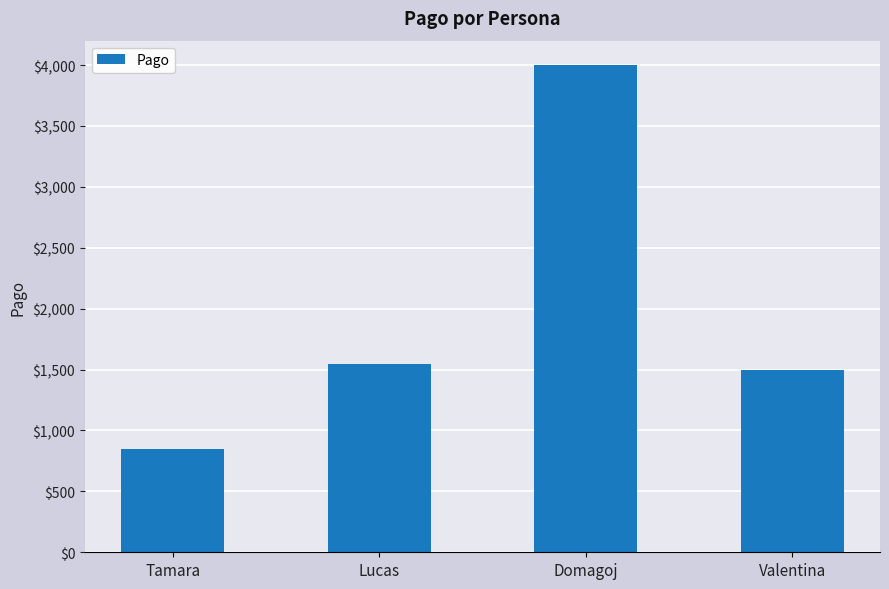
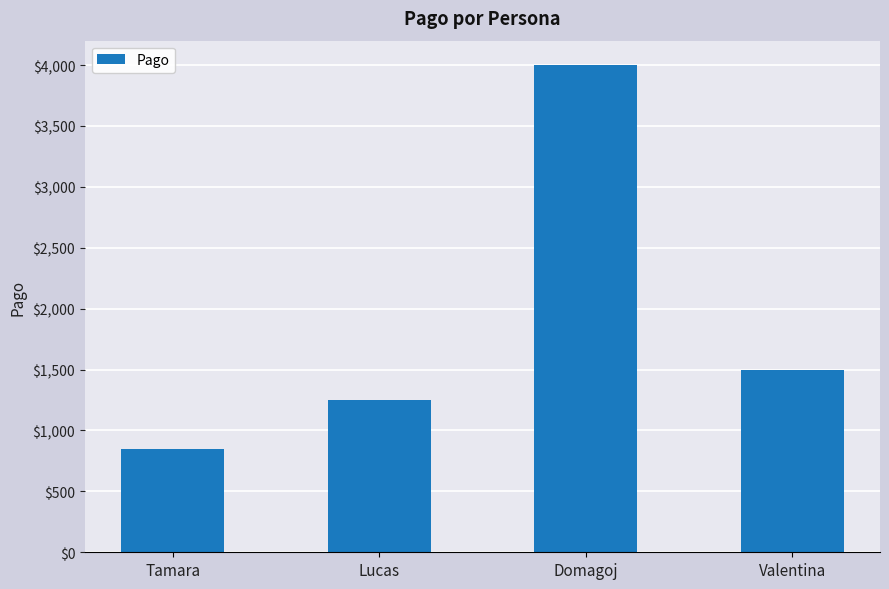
  {
    "Tamara": "$850",
-   "Lucas": "$1,540",
+   "Lucas": "$1,250",
    "Domagoj": "$4,000",
    "Valentina": "$1,500"
  }
